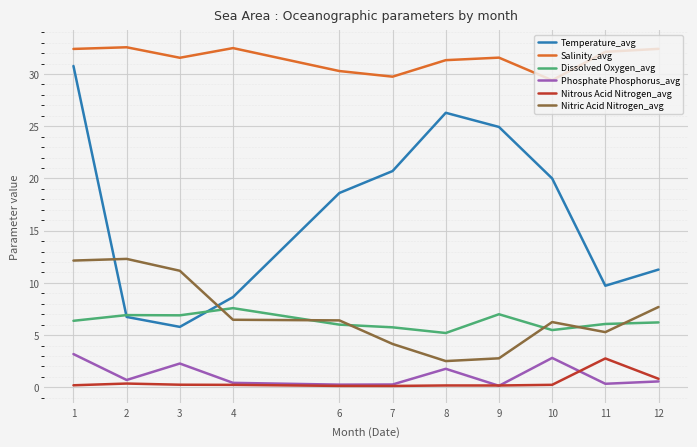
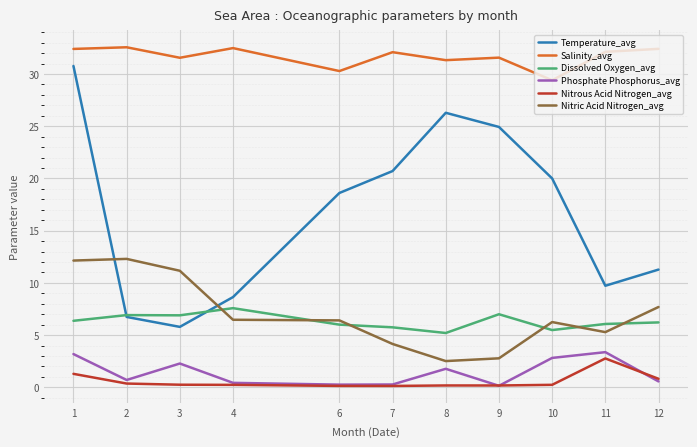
  {
    "Temperature_avg": {
      "1": 30.8,
      "3": 5.8,
      "4": 8.6,
      "6": 18.6,
      "7": 20.7,
      "8": 26.3,
      "9": 24.9,
      "10": 20.0,
      "11": 9.7,
      "12": 11.3
    },
    "Salinity_avg": {
      "1": 32.4,
      "2": 32.6,
      "3": 31.6,
      "4": 32.5,
      "6": 30.3,
-     "7": 29.7,
+     "7": 32.1,
      "8": 31.3,
      "9": 31.6
    },
    "Dissolved Oxygen_avg": {
      "1": 6.4,
      "3": 6.9,
      "4": 7.6,
      "6": 6.0,
      "7": 5.7,
      "8": 5.2,
      "9": 7.0,
      "10": 5.5,
      "11": 6.1,
      "12": 6.2
    },
    "Phosphate Phosphorus_avg": {
      "1": 3.2,
      "2": 0.7,
      "3": 2.3,
      "8": 1.8,
      "10": 2.8,
-     "11": 0.3,
+     "11": 3.4,
      "12": 0.6
    },
    "Nitrous Acid Nitrogen_avg": {
-     "1": 0.2,
+     "1": 1.3,
      "2": 0.4,
      "3": 0.3,
      "8": 0.2,
      "10": 0.2,
      "11": 2.8,
      "12": 0.8
    },
    "Nitric Acid Nitrogen_avg": {
      "1": 12.1,
      "2": 12.3,
      "3": 11.2,
      "4": 6.5,
      "6": 6.4,
      "7": 4.2,
      "8": 2.5,
      "9": 2.8,
      "10": 6.3,
      "11": 5.3,
      "12": 7.7
    }
  }
